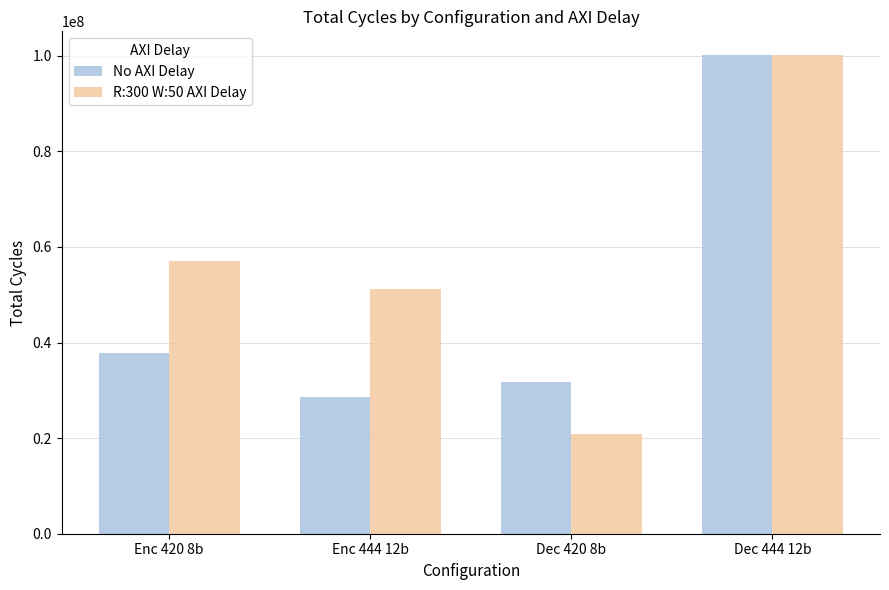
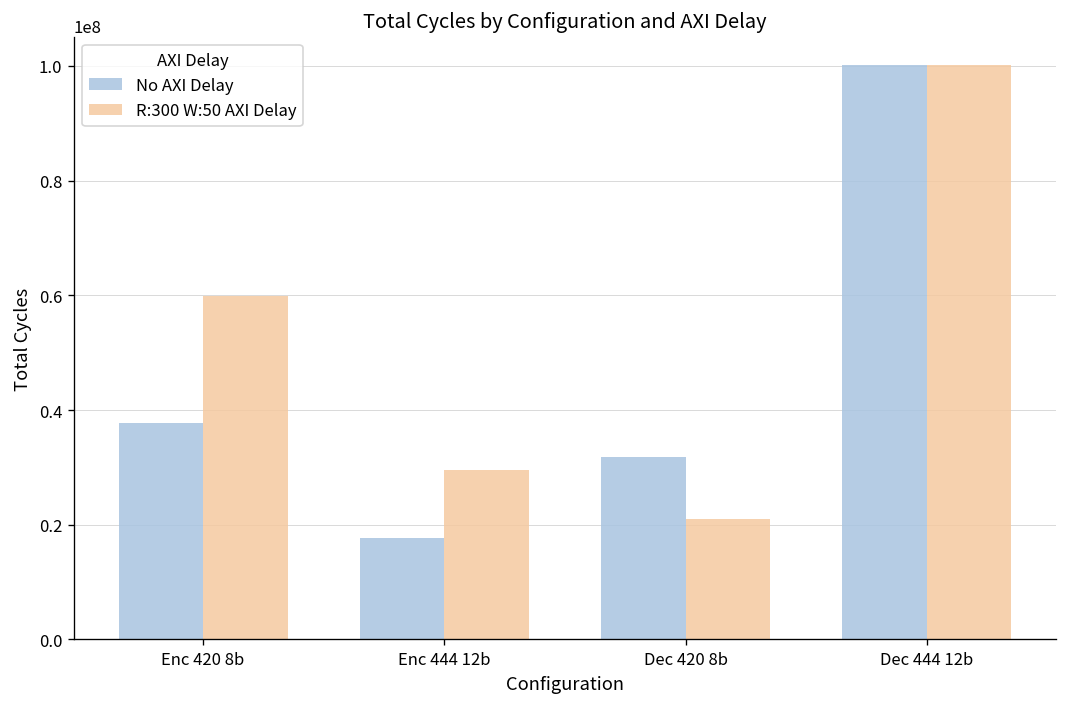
  {
    "No AXI Delay": {
      "Enc 420 8b": 38000000,
-     "Enc 444 12b": 29000000,
+     "Enc 444 12b": 18000000,
      "Dec 420 8b": 32000000,
      "Dec 444 12b": 100000000
    },
    "R:300 W:50 AXI Delay": {
-     "Enc 420 8b": 57000000,
-     "Enc 444 12b": 51000000,
+     "Enc 420 8b": 60000000,
+     "Enc 444 12b": 30000000,
      "Dec 420 8b": 21000000,
      "Dec 444 12b": 100000000
    }
  }
